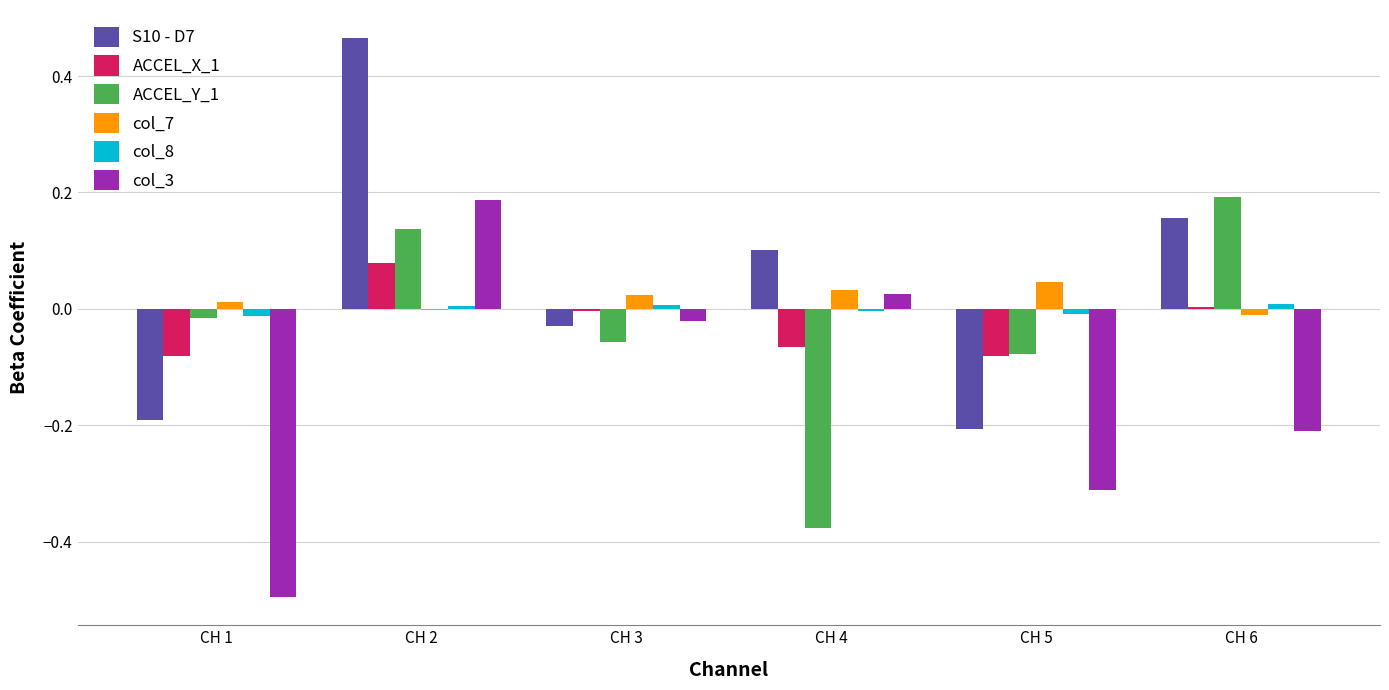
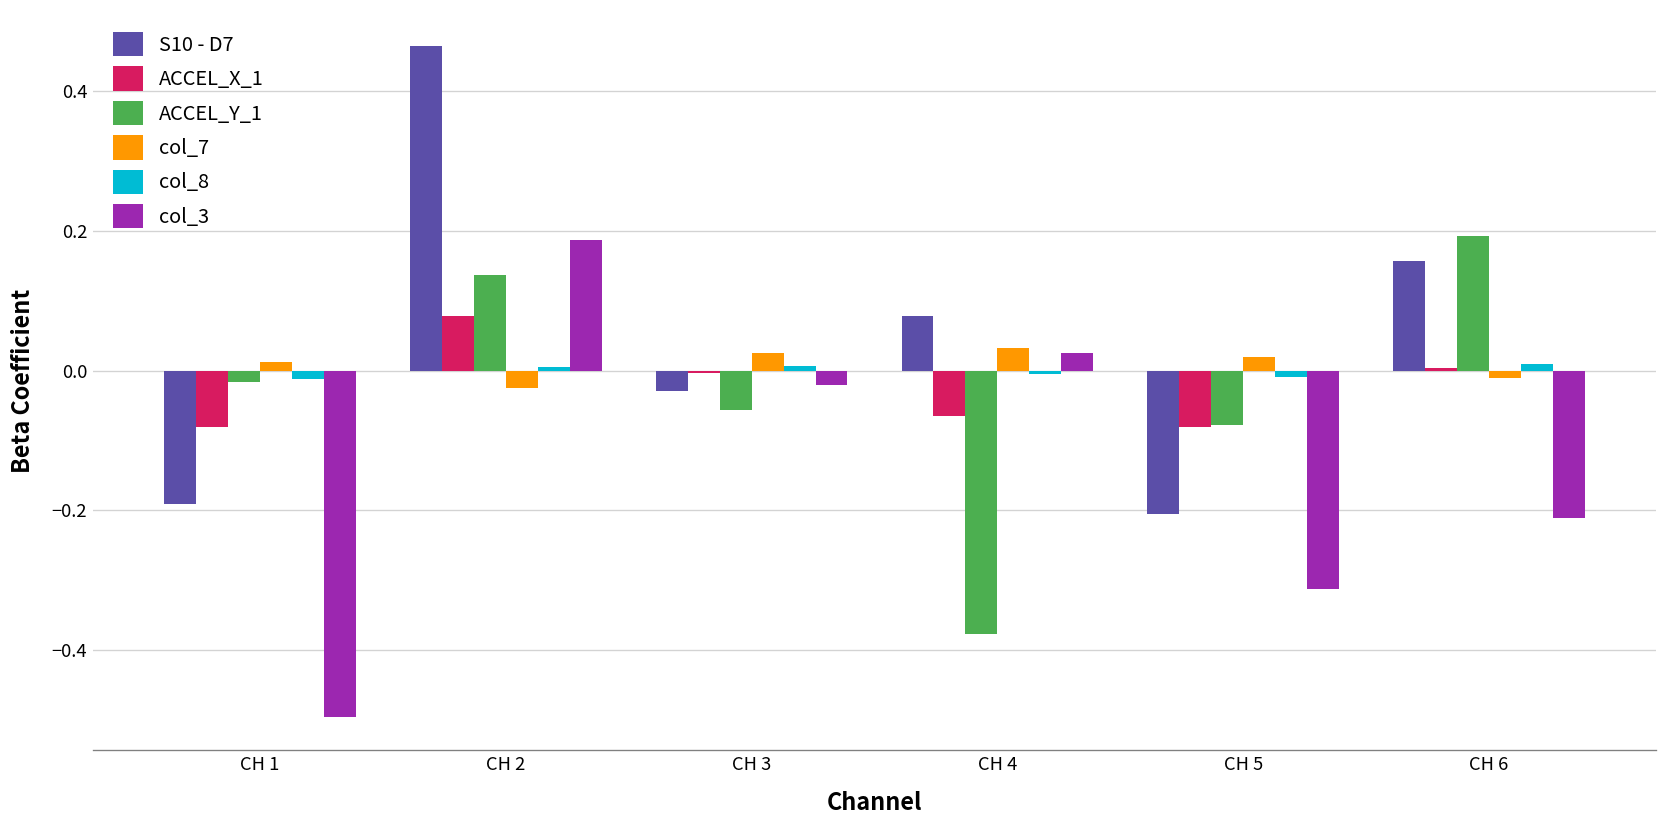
  {
    "S10 - D7": {
      "CH 1": -0.19,
      "CH 2": 0.47,
      "CH 3": -0.03,
-     "CH 4": 0.10,
+     "CH 4": 0.08,
      "CH 5": -0.21,
      "CH 6": 0.16
    },
    "ACCEL_X_1": {
      "CH 1": -0.08,
      "CH 2": 0.08,
      "CH 4": -0.07,
      "CH 5": -0.08
    },
    "ACCEL_Y_1": {
      "CH 1": -0.02,
      "CH 2": 0.14,
      "CH 3": -0.06,
      "CH 4": -0.38,
      "CH 5": -0.08,
      "CH 6": 0.19
    },
    "col_7": {
      "CH 1": 0.01,
-     "CH 2": 0.00,
+     "CH 2": -0.03,
      "CH 3": 0.02,
      "CH 4": 0.03,
-     "CH 5": 0.05,
+     "CH 5": 0.02,
      "CH 6": -0.01
    },
    "col_8": {
      "CH 1": -0.01,
      "CH 2": 0.00,
      "CH 3": 0.01,
      "CH 4": 0.00,
      "CH 5": -0.01,
      "CH 6": 0.01
    },
    "col_3": {
      "CH 1": -0.50,
      "CH 2": 0.19,
      "CH 3": -0.02,
      "CH 4": 0.03,
      "CH 5": -0.31,
      "CH 6": -0.21
    }
  }
